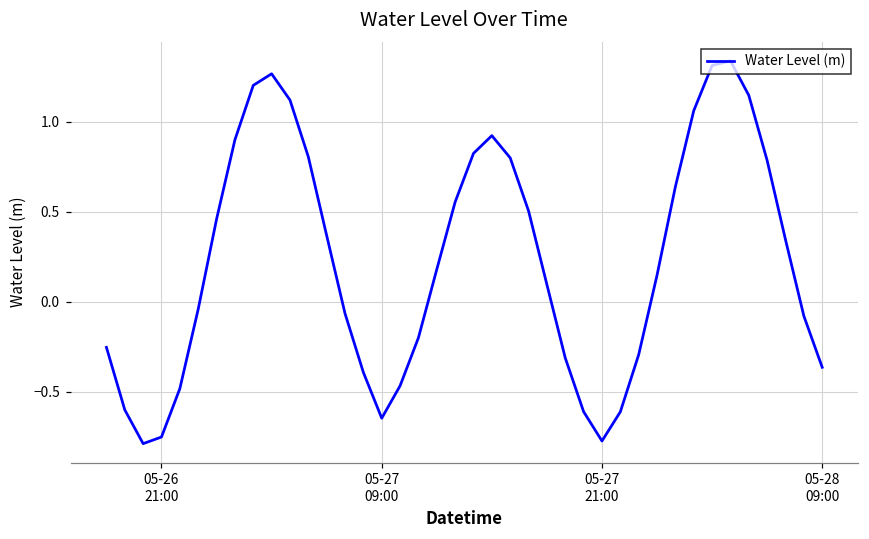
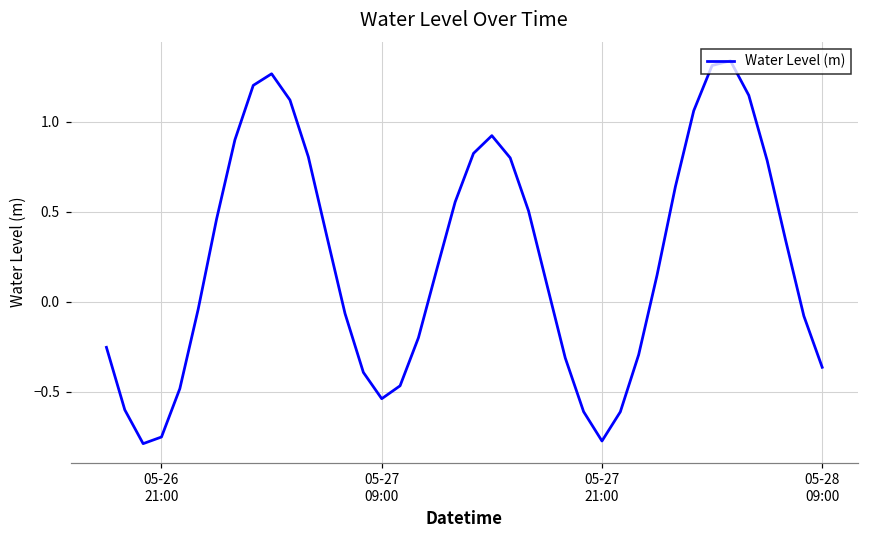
  {
    "05-26 21:00": -0.75,
-   "05-27 09:00": -0.65,
+   "05-27 09:00": -0.54,
    "05-27 21:00": -0.77,
    "05-28 09:00": -0.37
  }
